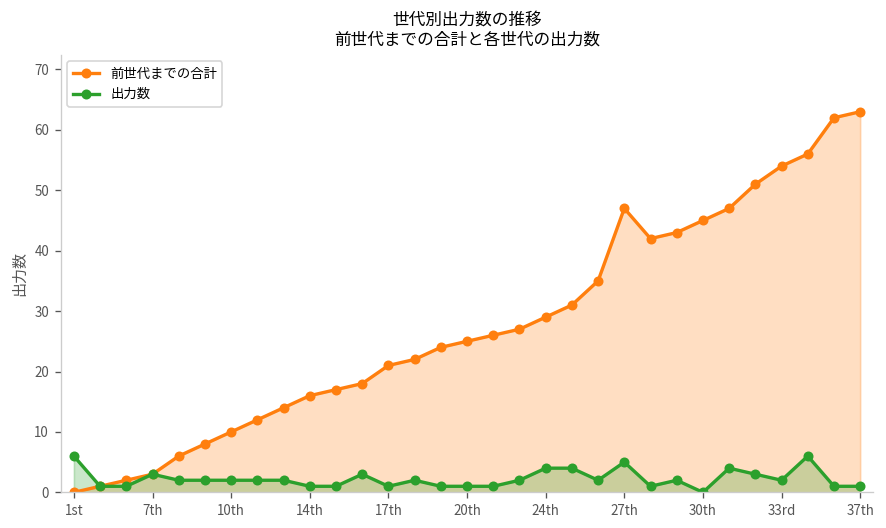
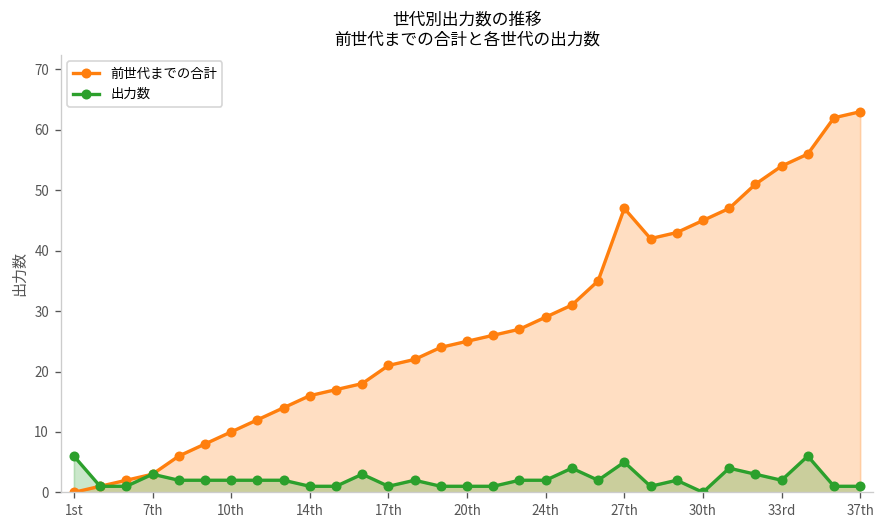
  {
    "前世代までの合計": {
      "1st": 0,
      "10th": 10,
      "14th": 16,
      "17th": 21,
      "20th": 25,
      "24th": 29,
      "27th": 47,
      "30th": 45,
      "33rd": 54,
      "37th": 63
    },
    "出力数": {
      "1st": 6,
      "10th": 2,
      "14th": 1,
      "17th": 1,
      "20th": 1,
-     "24th": 4,
+     "24th": 2,
      "27th": 5,
      "30th": 0,
      "33rd": 2,
      "37th": 1
    }
  }
